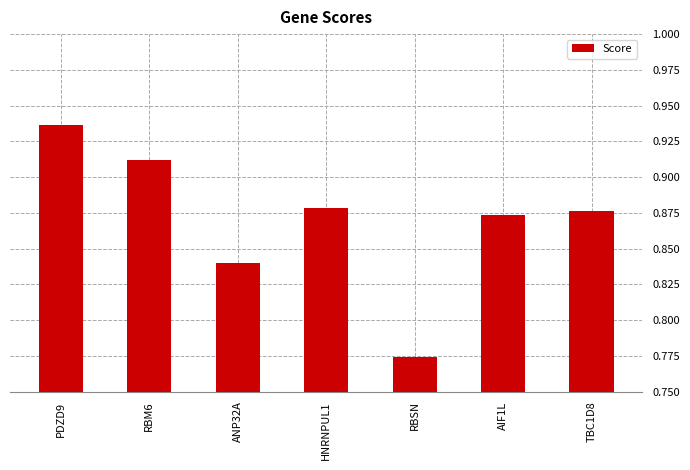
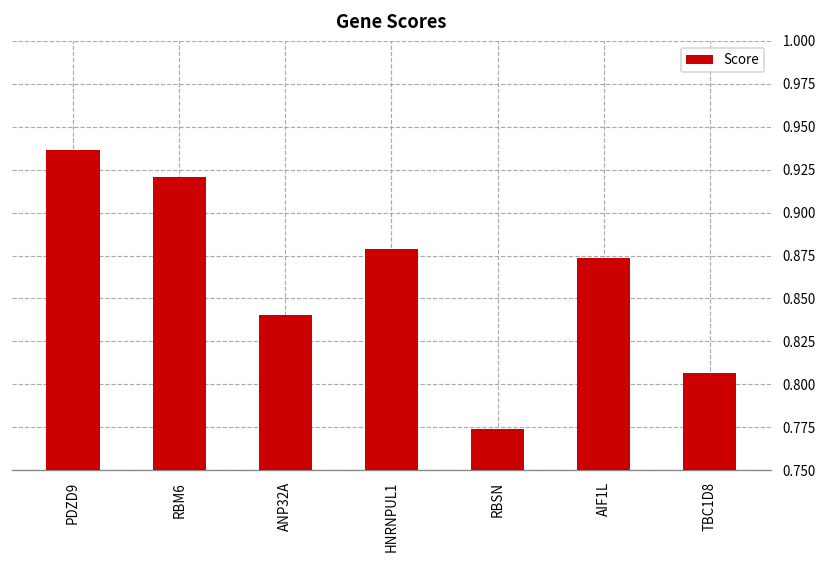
  {
    "PDZD9": 0.936,
-   "RBM6": 0.912,
+   "RBM6": 0.921,
    "ANP32A": 0.840,
    "HNRNPUL1": 0.879,
    "RBSN": 0.774,
    "AIF1L": 0.874,
-   "TBC1D8": 0.877
+   "TBC1D8": 0.807
  }
